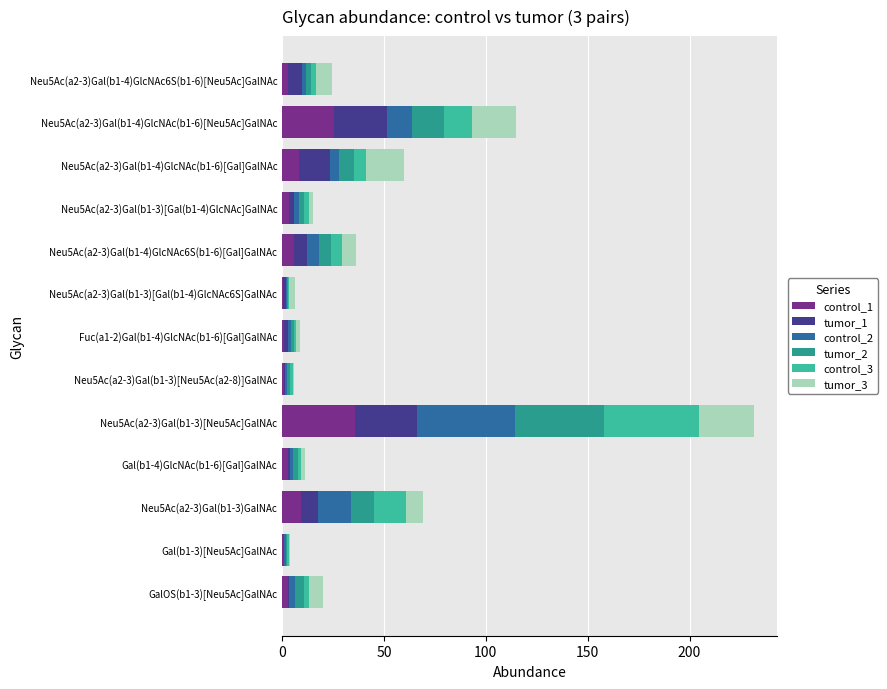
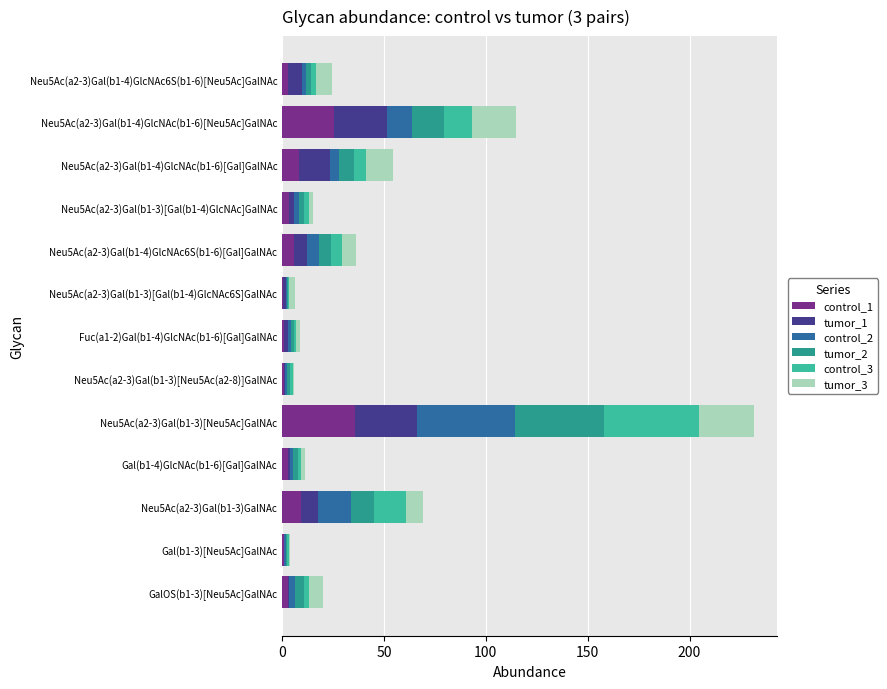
  {
    "tumor_3": {
      "Neu5Ac(a2-3)Gal(b1-4)GlcNAc6S(b1-6)[Neu5Ac]GalNAc": 8,
      "Neu5Ac(a2-3)Gal(b1-4)GlcNAc(b1-6)[Neu5Ac]GalNAc": 21,
-     "Neu5Ac(a2-3)Gal(b1-4)GlcNAc(b1-6)[Gal]GalNAc": 19,
+     "Neu5Ac(a2-3)Gal(b1-4)GlcNAc(b1-6)[Gal]GalNAc": 14,
      "Neu5Ac(a2-3)Gal(b1-3)[Gal(b1-4)GlcNAc]GalNAc": 2,
      "Neu5Ac(a2-3)Gal(b1-4)GlcNAc6S(b1-6)[Gal]GalNAc": 7,
      "Neu5Ac(a2-3)Gal(b1-3)[Gal(b1-4)GlcNAc6S]GalNAc": 3,
      "Fuc(a1-2)Gal(b1-4)GlcNAc(b1-6)[Gal]GalNAc": 2,
      "Neu5Ac(a2-3)Gal(b1-3)[Neu5Ac]GalNAc": 27,
      "Gal(b1-4)GlcNAc(b1-6)[Gal]GalNAc": 2,
      "Neu5Ac(a2-3)Gal(b1-3)GalNAc": 8,
      "GalOS(b1-3)[Neu5Ac]GalNAc": 7
    }
  }
